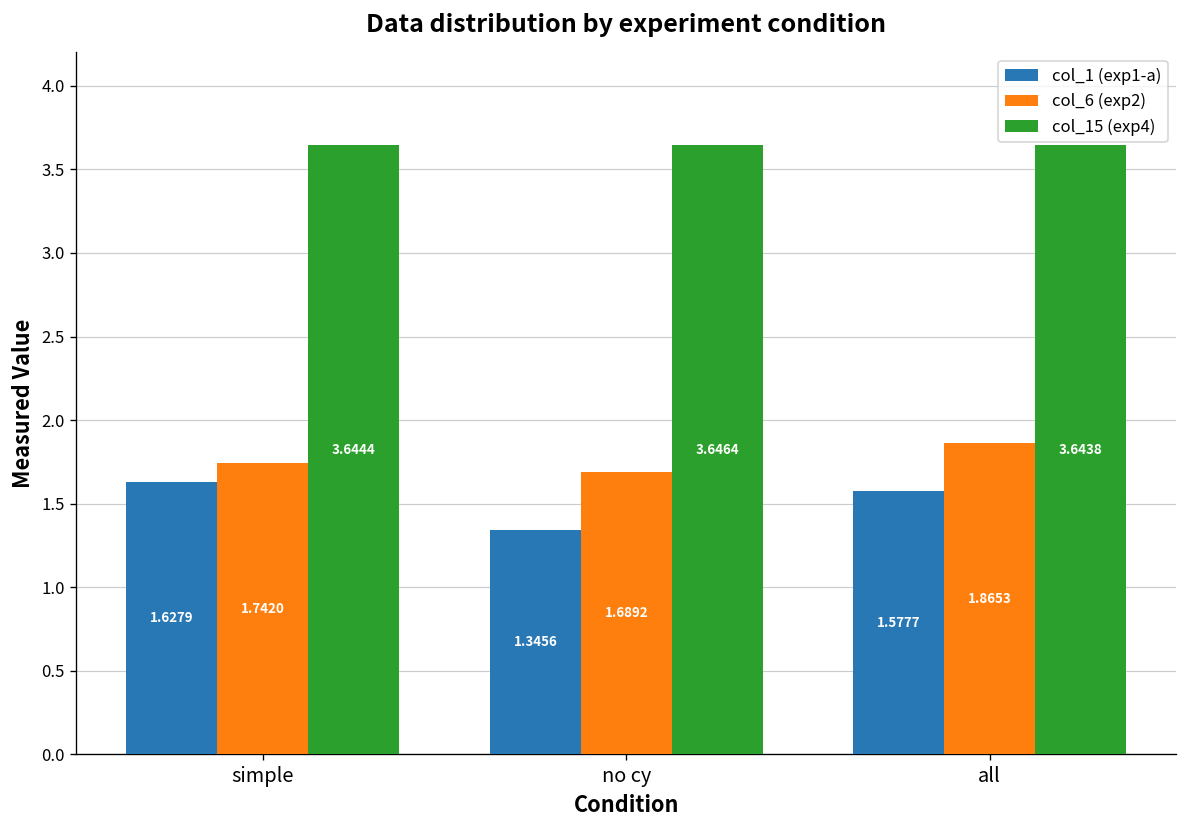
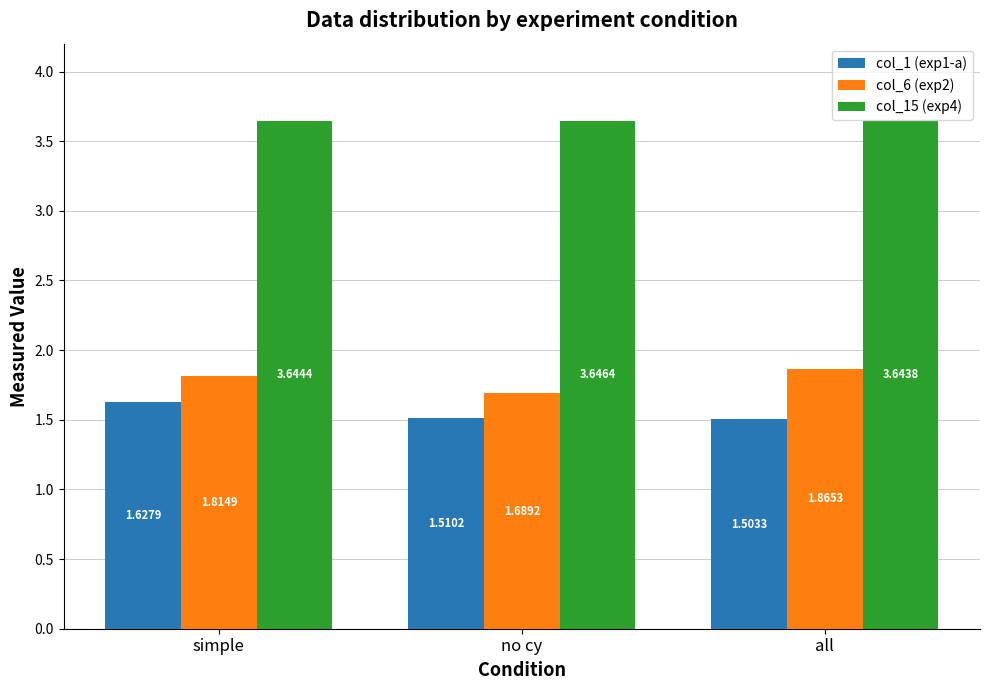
  {
    "col_1 (exp1-a)": {
      "simple": 1.6279,
-     "no cy": 1.3456,
-     "all": 1.5777
+     "no cy": 1.5102,
+     "all": 1.5033
    },
    "col_6 (exp2)": {
-     "simple": 1.7420,
+     "simple": 1.8149,
      "no cy": 1.6892,
      "all": 1.8653
    },
    "col_15 (exp4)": {
      "simple": 3.6444,
      "no cy": 3.6464,
      "all": 3.6438
    }
  }
